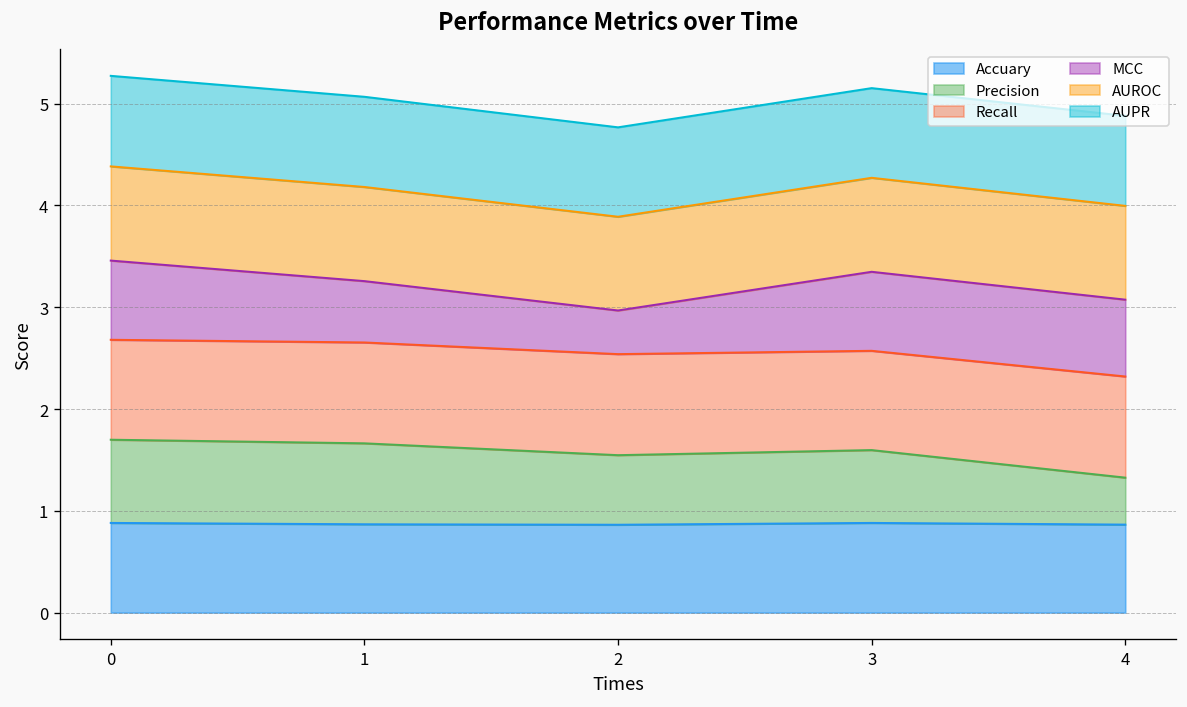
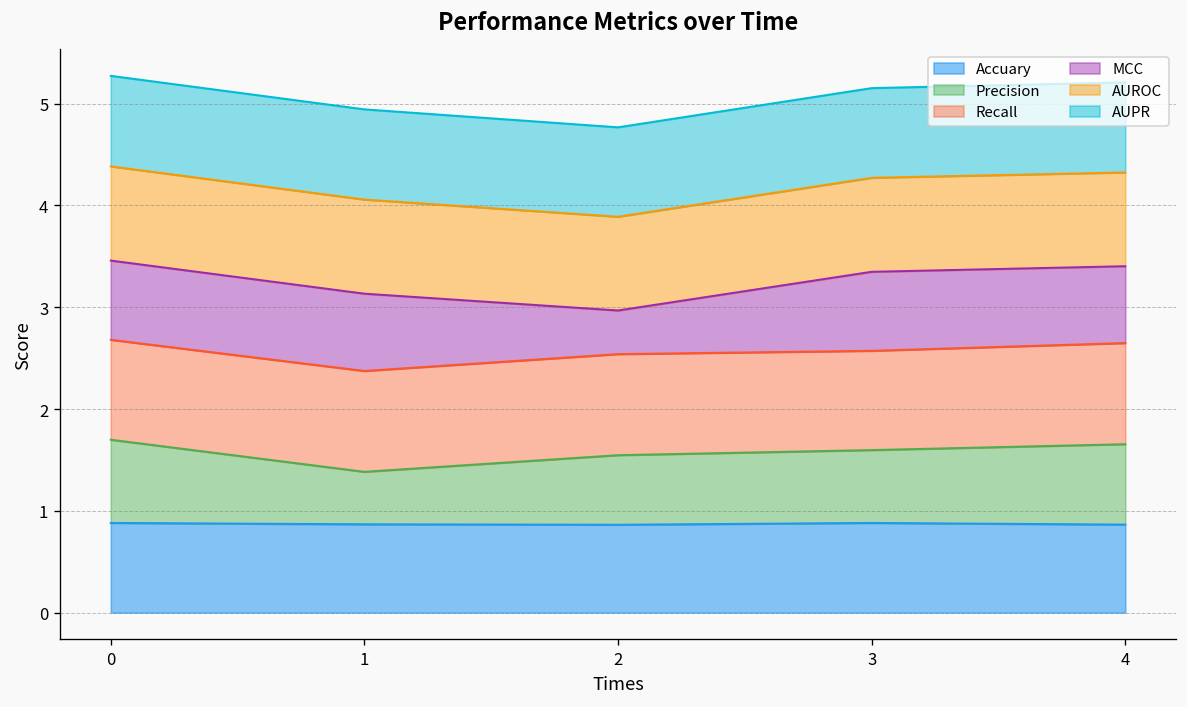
  {
    "Precision": {
      "0": 0.8,
-     "1": 0.8,
+     "1": 0.5,
      "2": 0.7,
      "3": 0.7,
-     "4": 0.5
+     "4": 0.8
    },
    "MCC": {
      "0": 0.8,
-     "1": 0.6,
+     "1": 0.8,
      "2": 0.4,
      "3": 0.8,
      "4": 0.8
    }
  }
